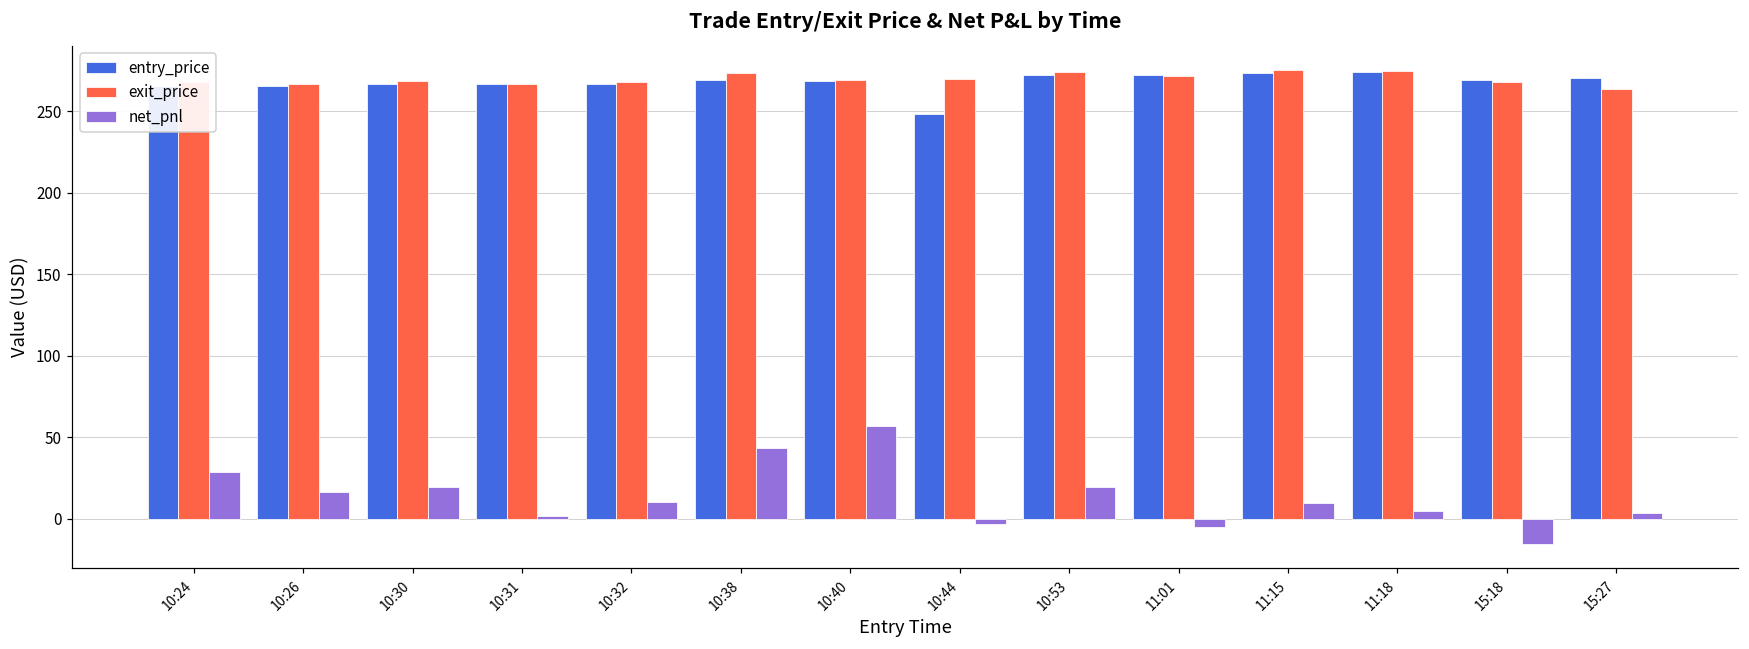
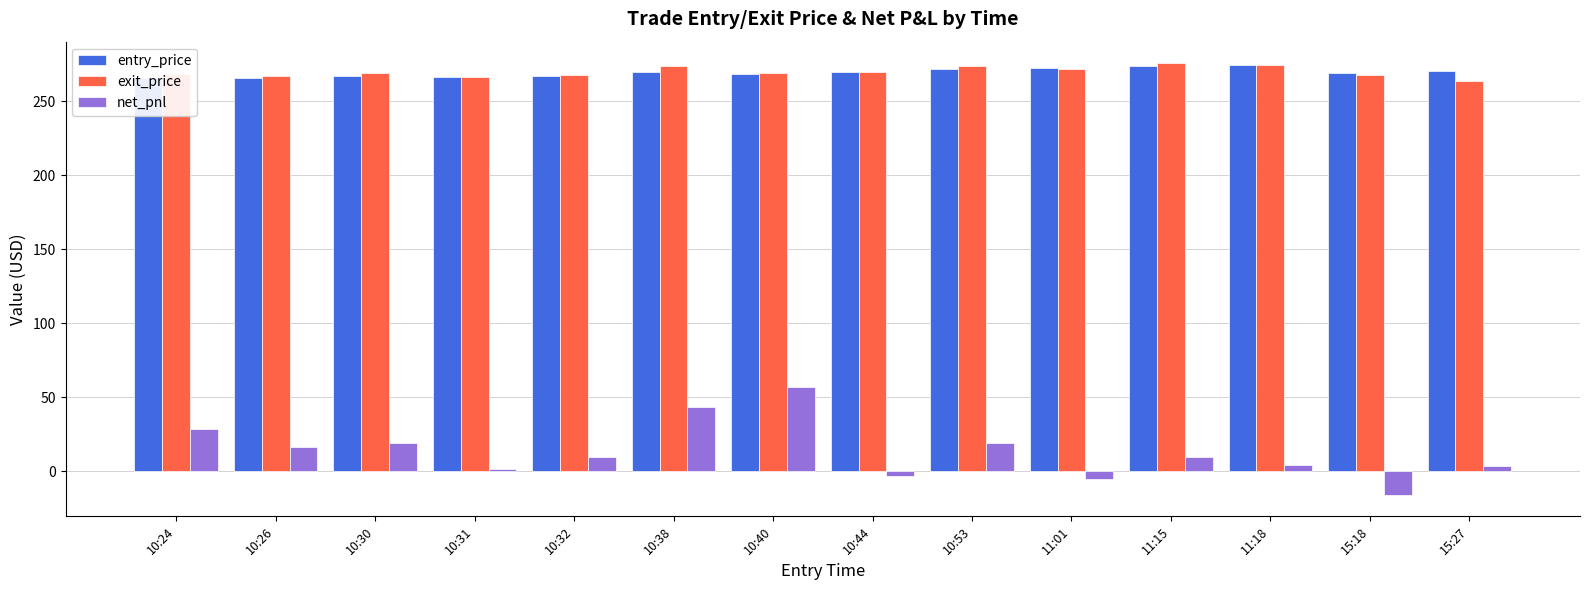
  {
    "entry_price": {
      "10:26": 265,
      "10:30": 267,
      "10:31": 266,
      "10:32": 267,
      "10:38": 269,
      "10:40": 269,
-     "10:44": 248,
+     "10:44": 270,
      "10:53": 272,
      "11:01": 272,
      "11:15": 274,
      "11:18": 274,
      "15:18": 269,
      "15:27": 270
    },
    "exit_price": {
      "10:26": 267,
      "10:30": 269,
      "10:31": 267,
      "10:32": 268,
      "10:38": 274,
      "10:40": 269,
      "10:44": 270,
      "10:53": 274,
      "11:01": 272,
      "11:15": 276,
      "11:18": 275,
      "15:18": 268,
      "15:27": 264
    },
    "net_pnl": {
      "10:24": 28,
      "10:26": 16,
      "10:30": 19,
      "10:32": 10,
      "10:38": 43,
      "10:40": 57,
      "10:44": -3,
      "10:53": 19,
      "11:01": -5,
      "11:15": 10,
      "11:18": 4,
      "15:18": -16,
      "15:27": 4
    }
  }
